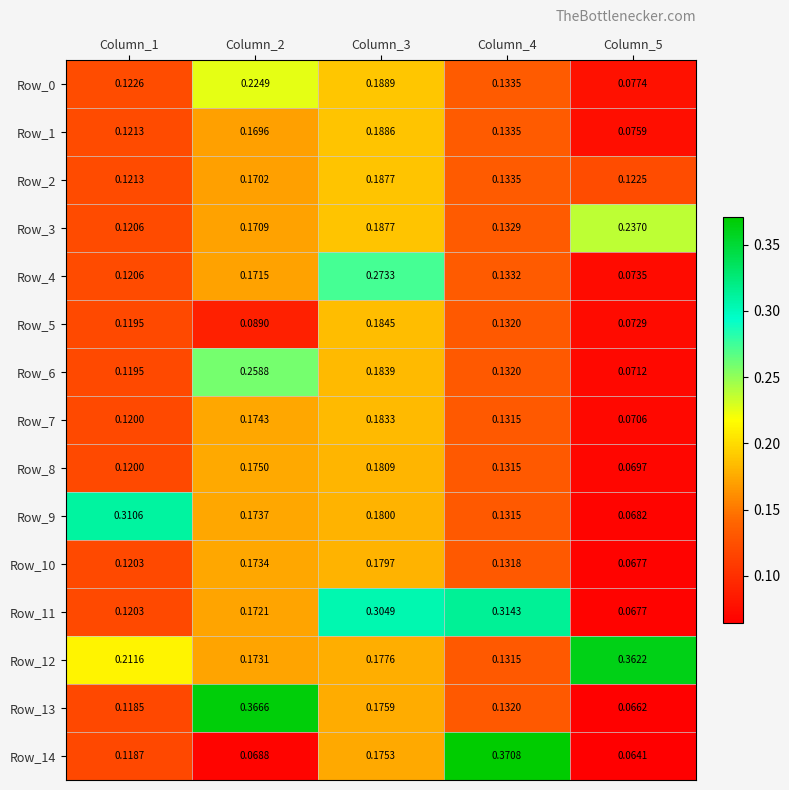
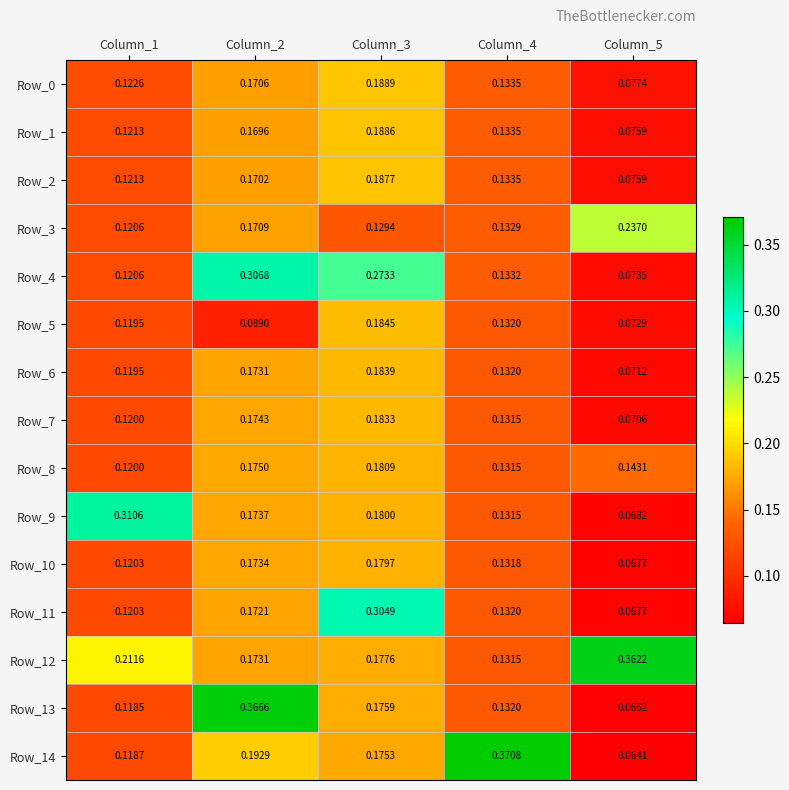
  {
    "Row_0": {
      "Column_1": 0.1226,
-     "Column_2": 0.2249,
+     "Column_2": 0.1706,
      "Column_3": 0.1889,
      "Column_4": 0.1335,
      "Column_5": 0.0774
    },
    "Row_1": {
      "Column_1": 0.1213,
      "Column_2": 0.1696,
      "Column_3": 0.1886,
      "Column_4": 0.1335,
      "Column_5": 0.0759
    },
    "Row_2": {
      "Column_1": 0.1213,
      "Column_2": 0.1702,
      "Column_3": 0.1877,
      "Column_4": 0.1335,
-     "Column_5": 0.1225
+     "Column_5": 0.0759
    },
    "Row_3": {
      "Column_1": 0.1206,
      "Column_2": 0.1709,
-     "Column_3": 0.1877,
+     "Column_3": 0.1294,
      "Column_4": 0.1329,
      "Column_5": 0.2370
    },
    "Row_4": {
      "Column_1": 0.1206,
-     "Column_2": 0.1715,
+     "Column_2": 0.3068,
      "Column_3": 0.2733,
      "Column_4": 0.1332,
      "Column_5": 0.0735
    },
    "Row_5": {
      "Column_1": 0.1195,
      "Column_2": 0.0890,
      "Column_3": 0.1845,
      "Column_4": 0.1320,
      "Column_5": 0.0729
    },
    "Row_6": {
      "Column_1": 0.1195,
-     "Column_2": 0.2588,
+     "Column_2": 0.1731,
      "Column_3": 0.1839,
      "Column_4": 0.1320,
      "Column_5": 0.0712
    },
    "Row_7": {
      "Column_1": 0.1200,
      "Column_2": 0.1743,
      "Column_3": 0.1833,
      "Column_4": 0.1315,
      "Column_5": 0.0706
    },
    "Row_8": {
      "Column_1": 0.1200,
      "Column_2": 0.1750,
      "Column_3": 0.1809,
      "Column_4": 0.1315,
-     "Column_5": 0.0697
+     "Column_5": 0.1431
    },
    "Row_9": {
      "Column_1": 0.3106,
      "Column_2": 0.1737,
      "Column_3": 0.1800,
      "Column_4": 0.1315,
      "Column_5": 0.0682
    },
    "Row_10": {
      "Column_1": 0.1203,
      "Column_2": 0.1734,
      "Column_3": 0.1797,
      "Column_4": 0.1318,
      "Column_5": 0.0677
    },
    "Row_11": {
      "Column_1": 0.1203,
      "Column_2": 0.1721,
      "Column_3": 0.3049,
-     "Column_4": 0.3143,
+     "Column_4": 0.1320,
      "Column_5": 0.0677
    },
    "Row_12": {
      "Column_1": 0.2116,
      "Column_2": 0.1731,
      "Column_3": 0.1776,
      "Column_4": 0.1315,
      "Column_5": 0.3622
    },
    "Row_13": {
      "Column_1": 0.1185,
      "Column_2": 0.3666,
      "Column_3": 0.1759,
      "Column_4": 0.1320,
      "Column_5": 0.0662
    },
    "Row_14": {
      "Column_1": 0.1187,
-     "Column_2": 0.0688,
+     "Column_2": 0.1929,
      "Column_3": 0.1753,
      "Column_4": 0.3708,
      "Column_5": 0.0641
    }
  }
